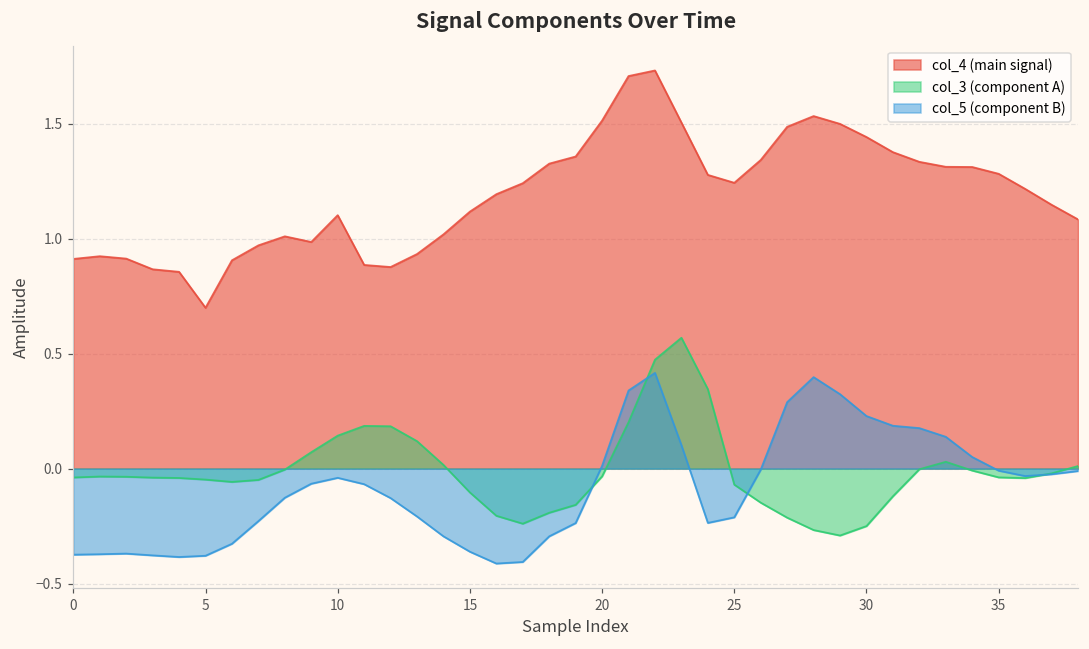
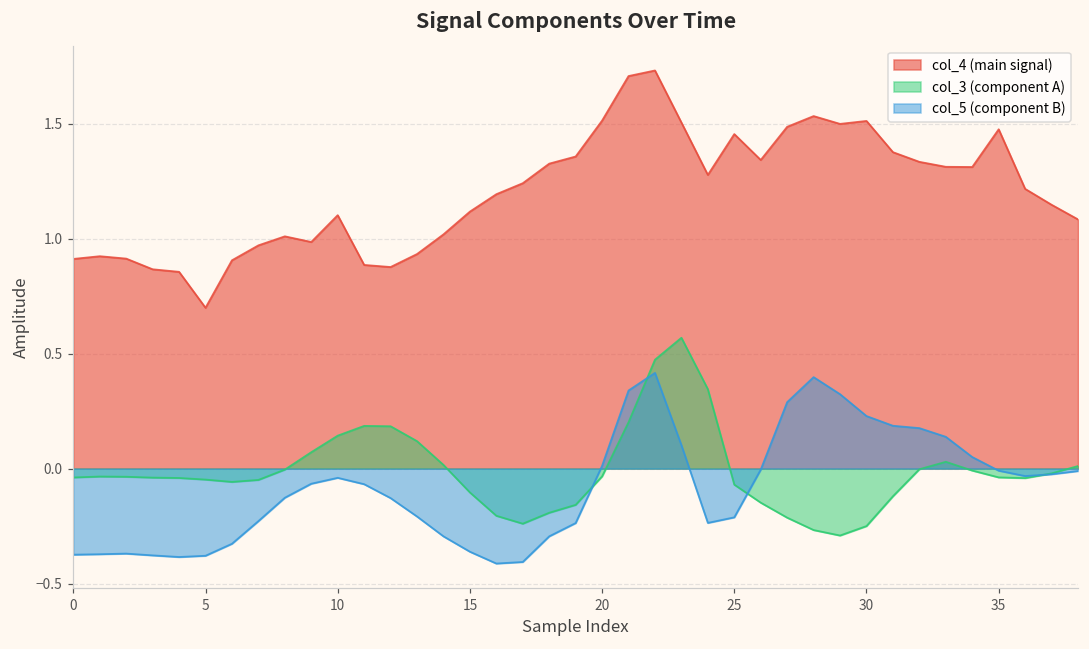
  {
    "col_4 (main signal)": {
      "0": 0.91,
      "5": 0.70,
      "10": 1.10,
      "15": 1.12,
      "20": 1.51,
-     "25": 1.24,
-     "30": 1.44,
-     "35": 1.28
+     "25": 1.46,
+     "30": 1.51,
+     "35": 1.48
    }
  }
